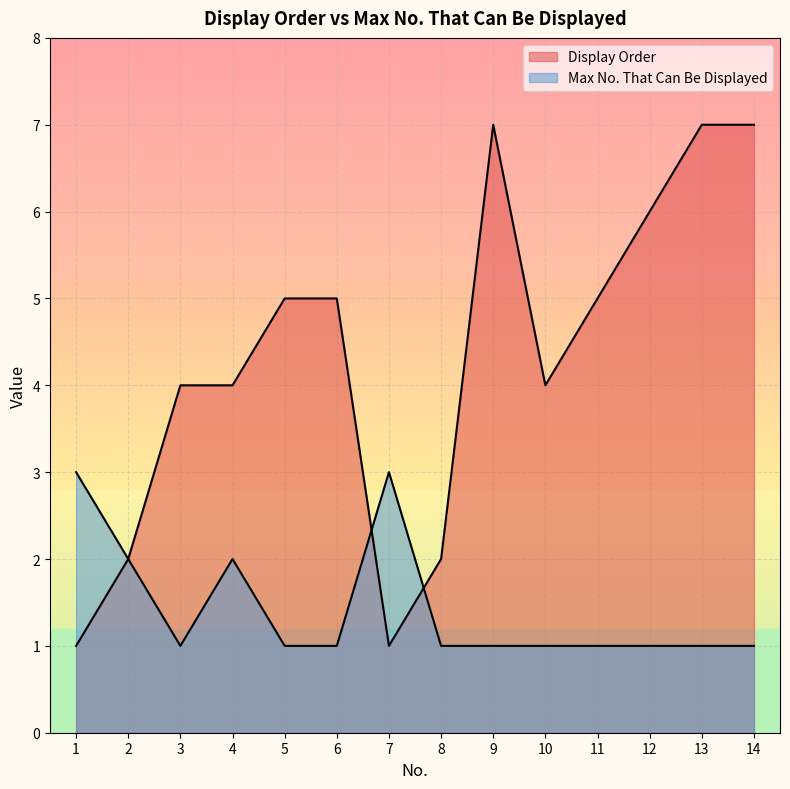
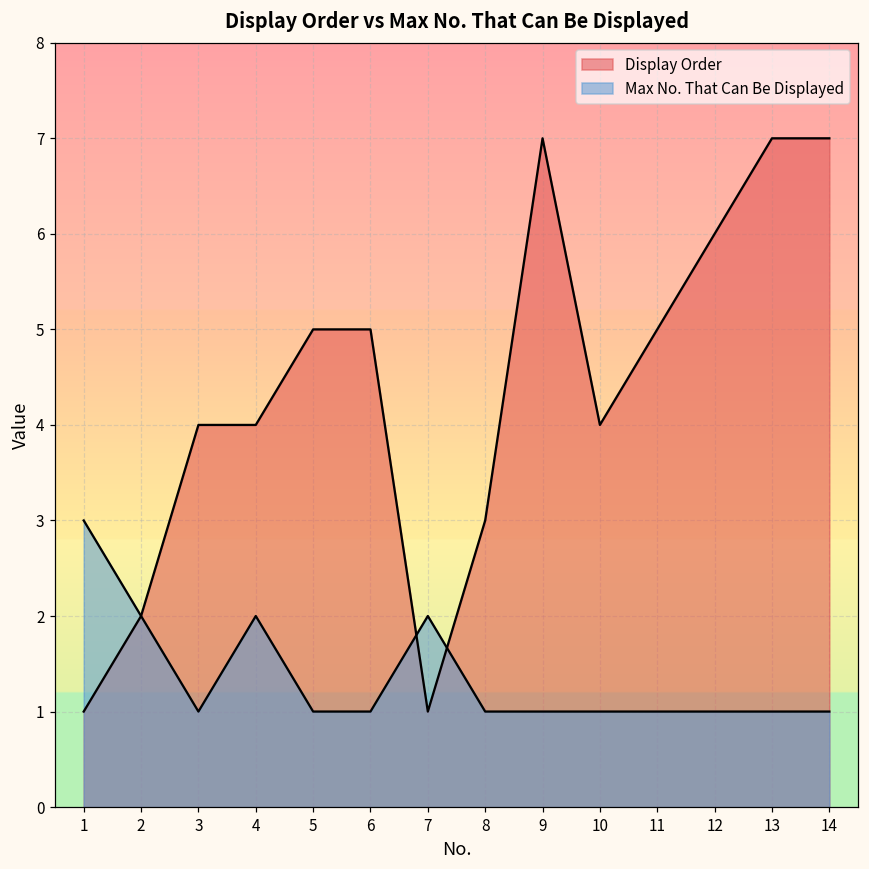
  {
    "Display Order": {
      "1": 1,
      "3": 4,
      "4": 4,
      "5": 5,
      "6": 5,
      "7": 1,
-     "8": 2,
+     "8": 3,
      "9": 7,
      "10": 4,
      "11": 5,
      "12": 6,
      "13": 7,
      "14": 7
    },
    "Max No. That Can Be Displayed": {
      "1": 3,
      "3": 1,
      "4": 2,
      "5": 1,
      "6": 1,
-     "7": 3,
+     "7": 2,
      "8": 1,
      "9": 1,
      "10": 1,
      "11": 1,
      "12": 1,
      "13": 1,
      "14": 1
    }
  }
